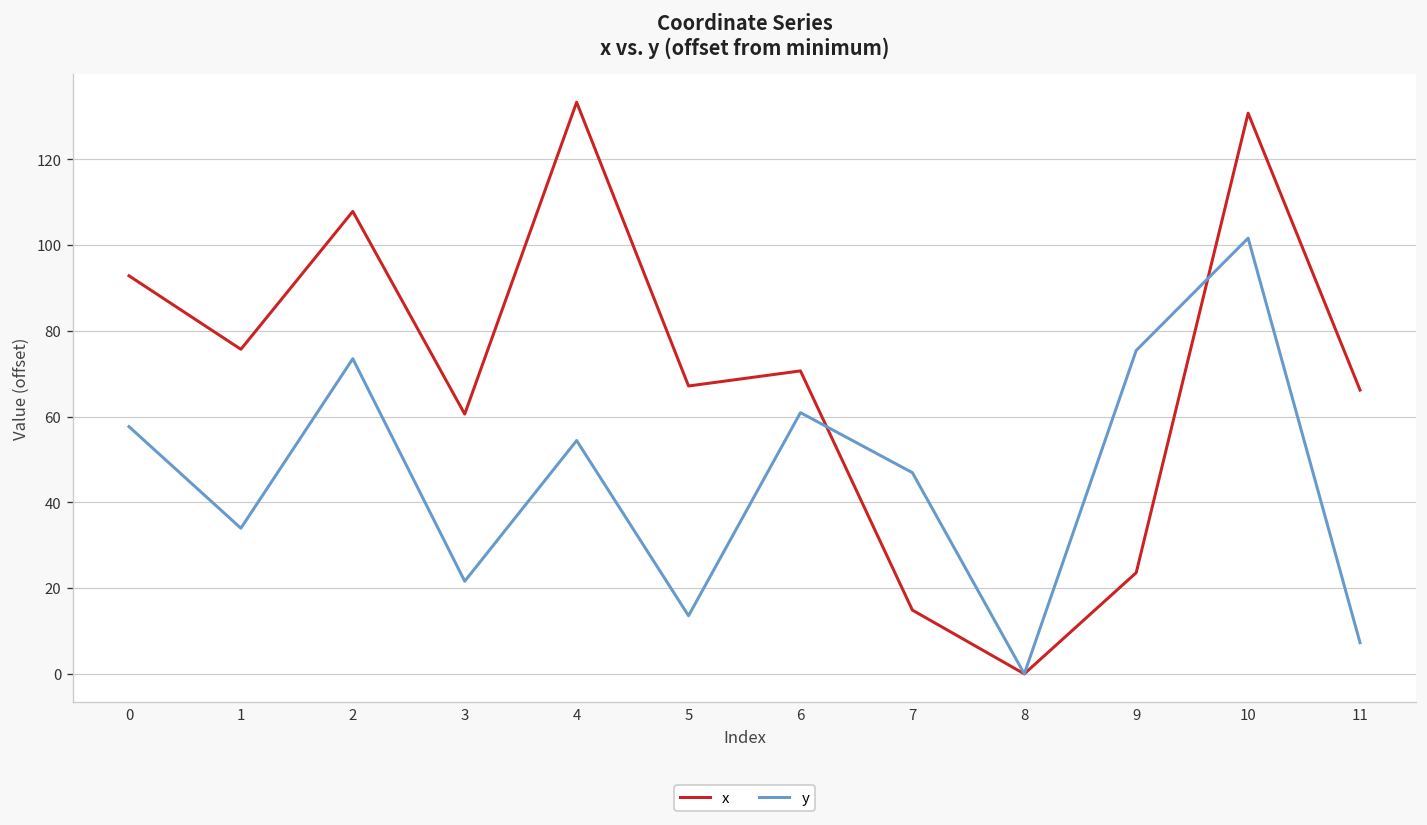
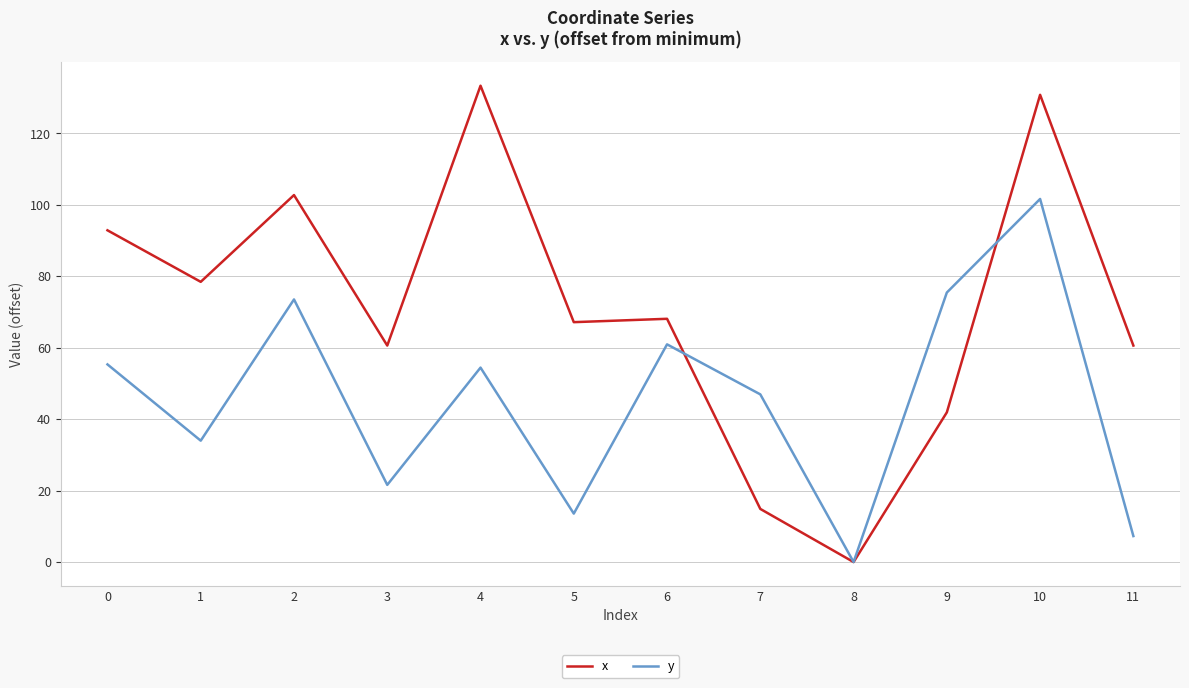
  {
    "x": {
      "0": 93,
-     "1": 76,
-     "2": 108,
+     "1": 78,
+     "2": 103,
      "3": 61,
      "4": 133,
      "5": 67,
-     "6": 71,
+     "6": 68,
      "7": 15,
-     "9": 24,
+     "9": 42,
      "10": 131,
-     "11": 66
+     "11": 61
    },
    "y": {
-     "0": 58,
+     "0": 55,
      "1": 34,
      "2": 74,
      "3": 22,
      "4": 54,
      "5": 14,
      "6": 61,
      "7": 47,
      "9": 75,
      "10": 102,
      "11": 7
    }
  }
